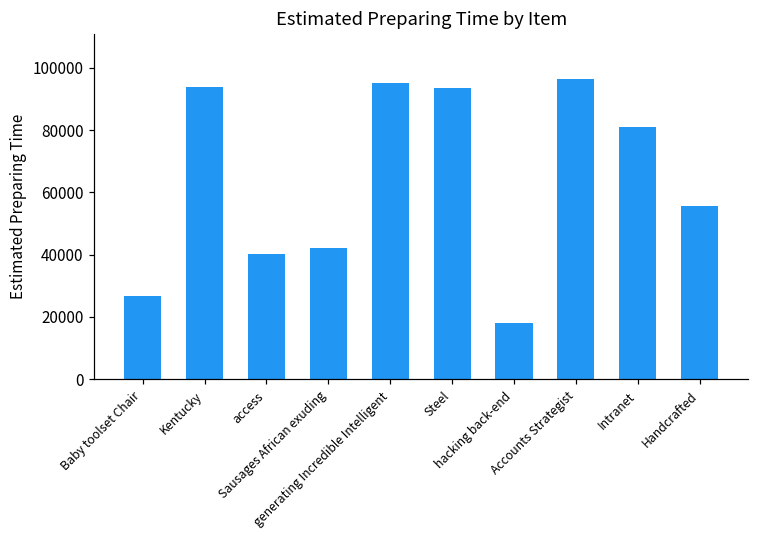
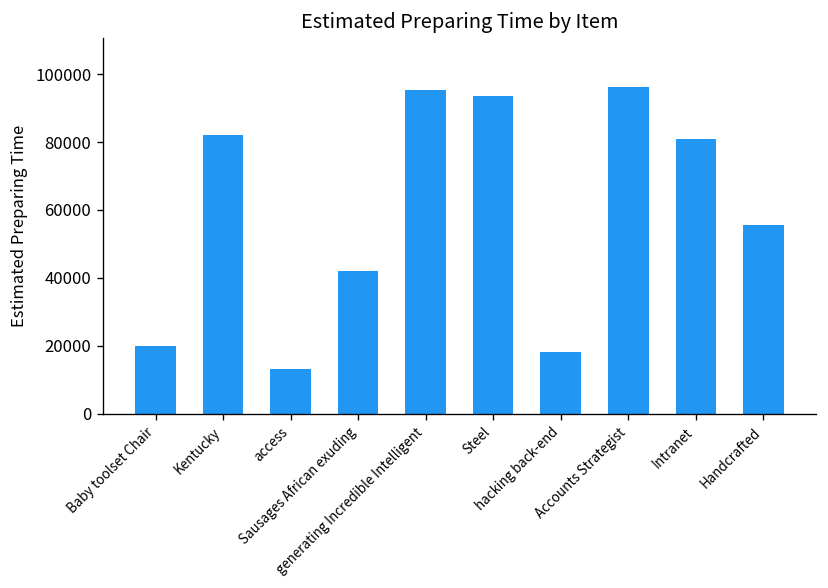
  {
-   "Baby toolset Chair": 27000,
-   "Kentucky": 94000,
-   "access": 40000,
+   "Baby toolset Chair": 20000,
+   "Kentucky": 82000,
+   "access": 13000,
    "Sausages African exuding": 42000,
    "generating Incredible Intelligent": 95000,
    "Steel": 93000,
    "hacking back-end": 18000,
    "Accounts Strategist": 96000,
    "Intranet": 81000,
    "Handcrafted": 56000
  }
